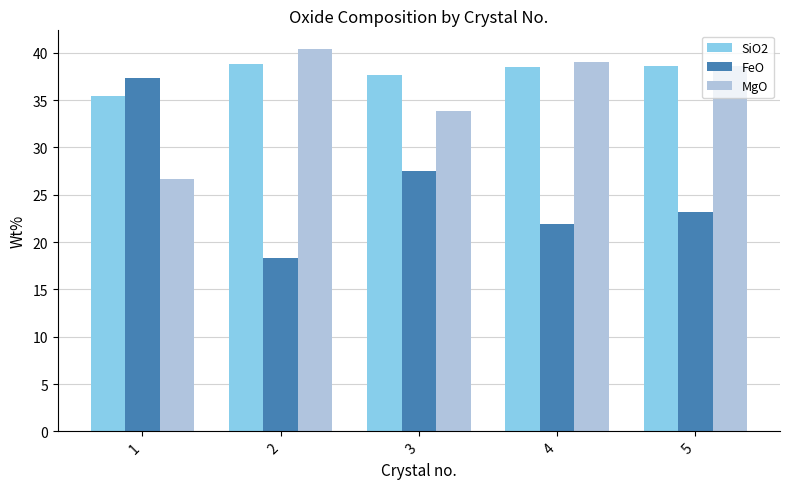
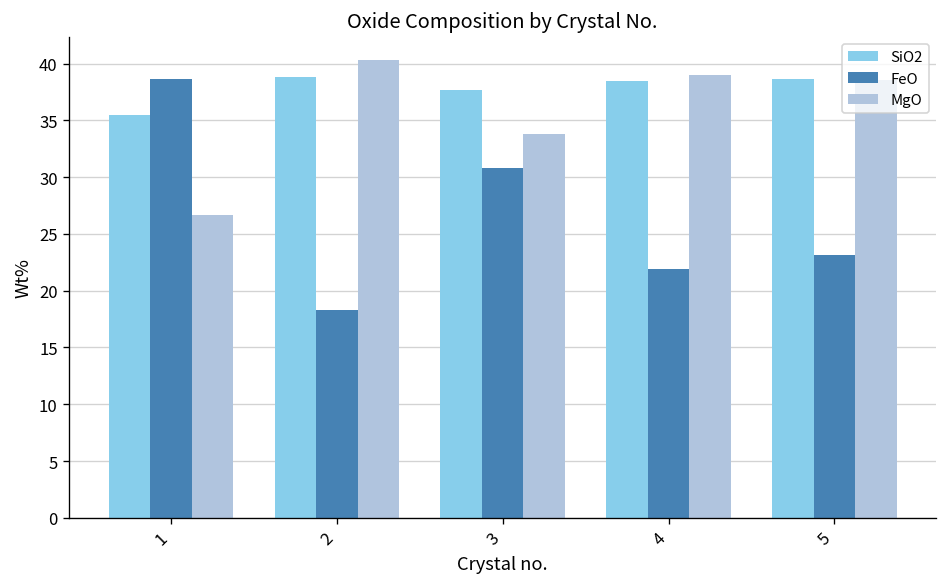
  {
    "FeO": {
-     "1": 37,
+     "1": 39,
      "2": 18,
-     "3": 28,
+     "3": 31,
      "4": 22,
      "5": 23
    }
  }
